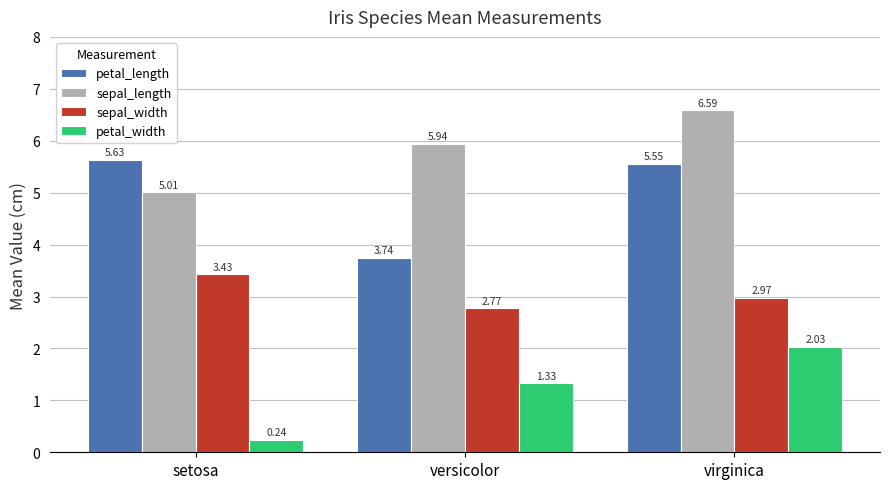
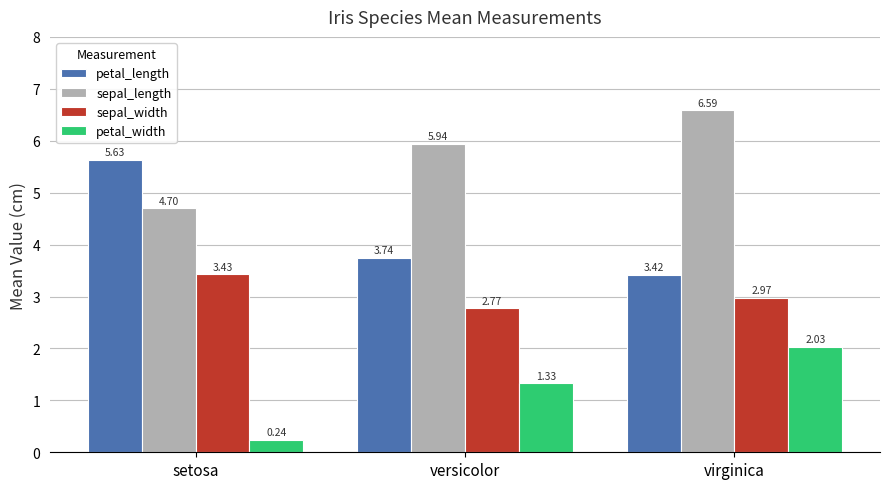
  {
    "petal_length": {
      "setosa": 5.63,
      "versicolor": 3.74,
-     "virginica": 5.55
+     "virginica": 3.42
    },
    "sepal_length": {
-     "setosa": 5.01,
+     "setosa": 4.70,
      "versicolor": 5.94,
      "virginica": 6.59
    },
    "sepal_width": {
      "setosa": 3.43,
      "versicolor": 2.77,
      "virginica": 2.97
    },
    "petal_width": {
      "setosa": 0.24,
      "versicolor": 1.33,
      "virginica": 2.03
    }
  }
